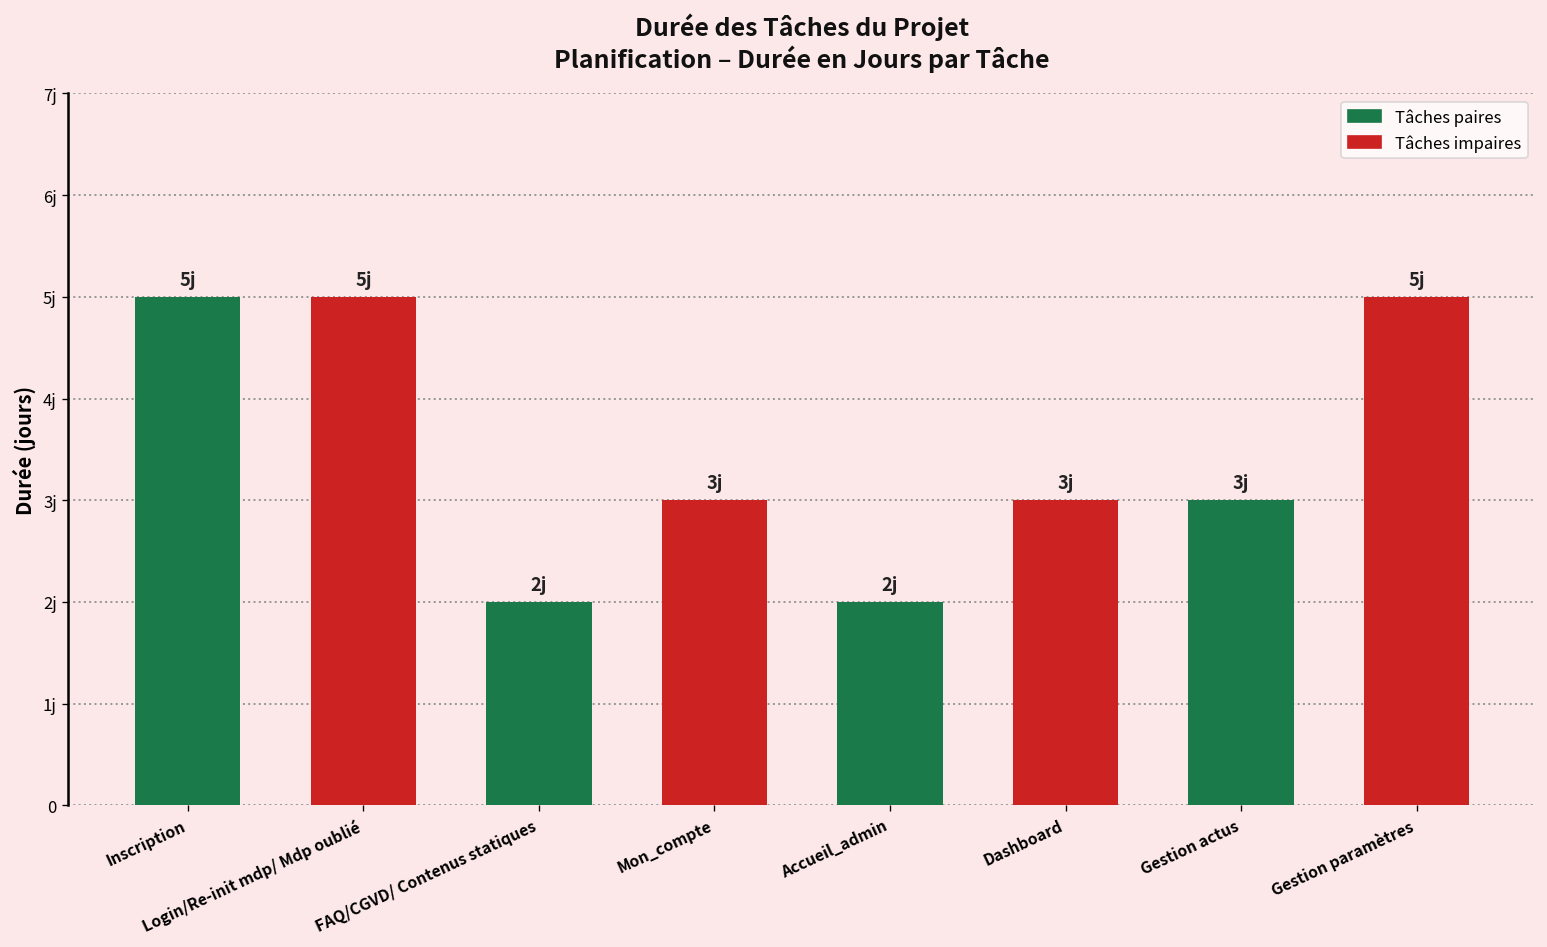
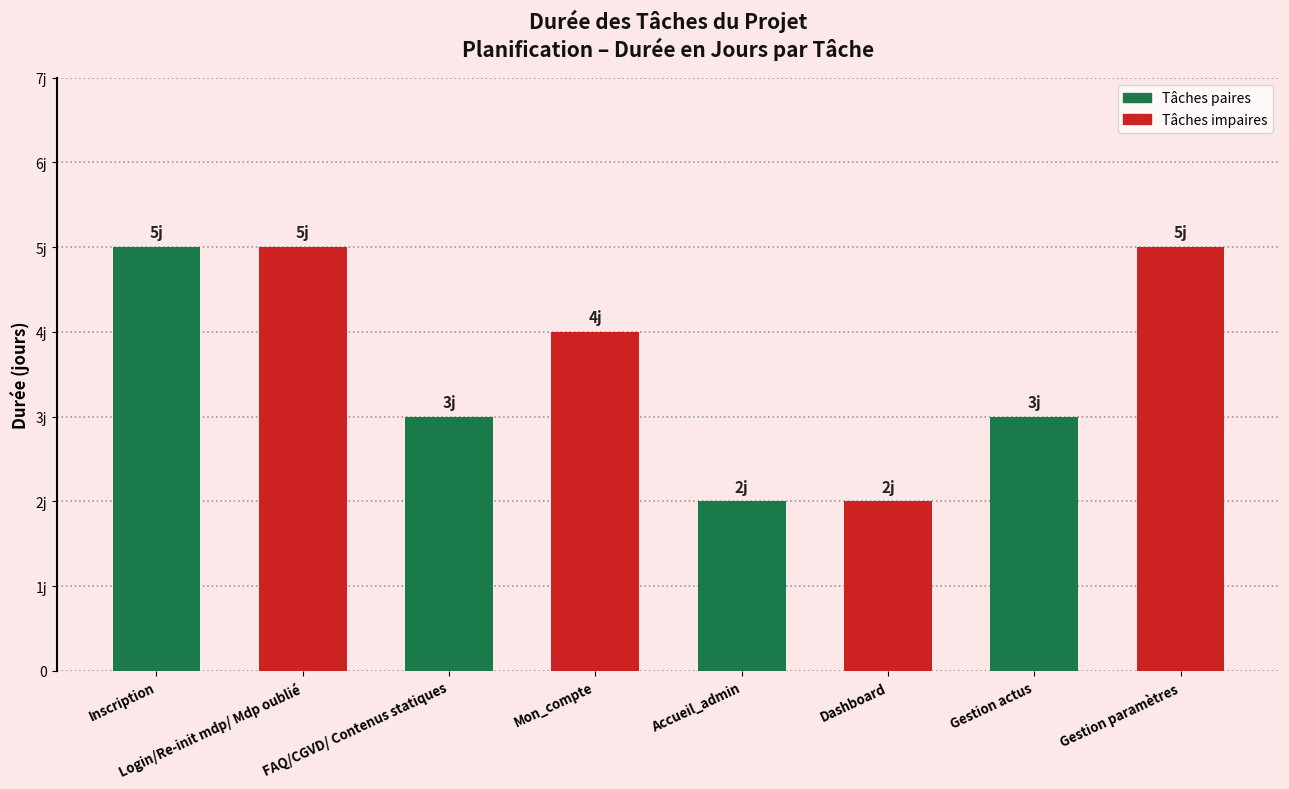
  {
    "Inscription": "5j",
    "Login/Re-init mdp/ Mdp oublié": "5j",
-   "FAQ/CGVD/ Contenus statiques": "2j",
-   "Mon_compte": "3j",
+   "FAQ/CGVD/ Contenus statiques": "3j",
+   "Mon_compte": "4j",
    "Accueil_admin": "2j",
-   "Dashboard": "3j",
+   "Dashboard": "2j",
    "Gestion actus": "3j",
    "Gestion paramètres": "5j"
  }
